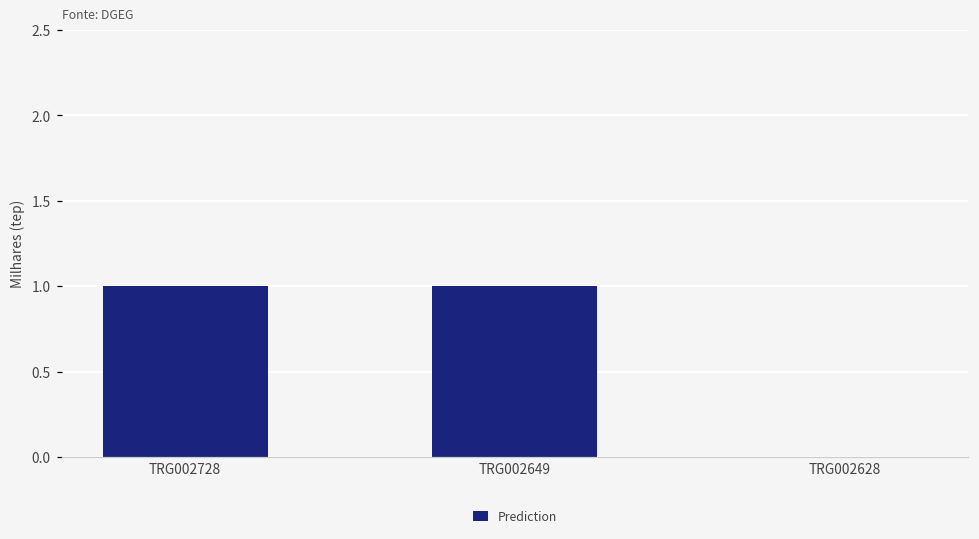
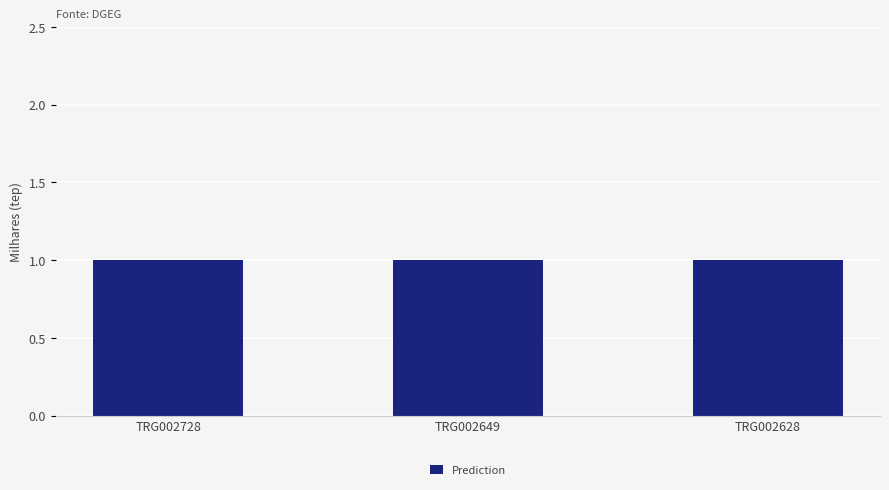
  {
    "TRG002728": 1,
    "TRG002649": 1,
-   "TRG002628": 0
+   "TRG002628": 1
  }
